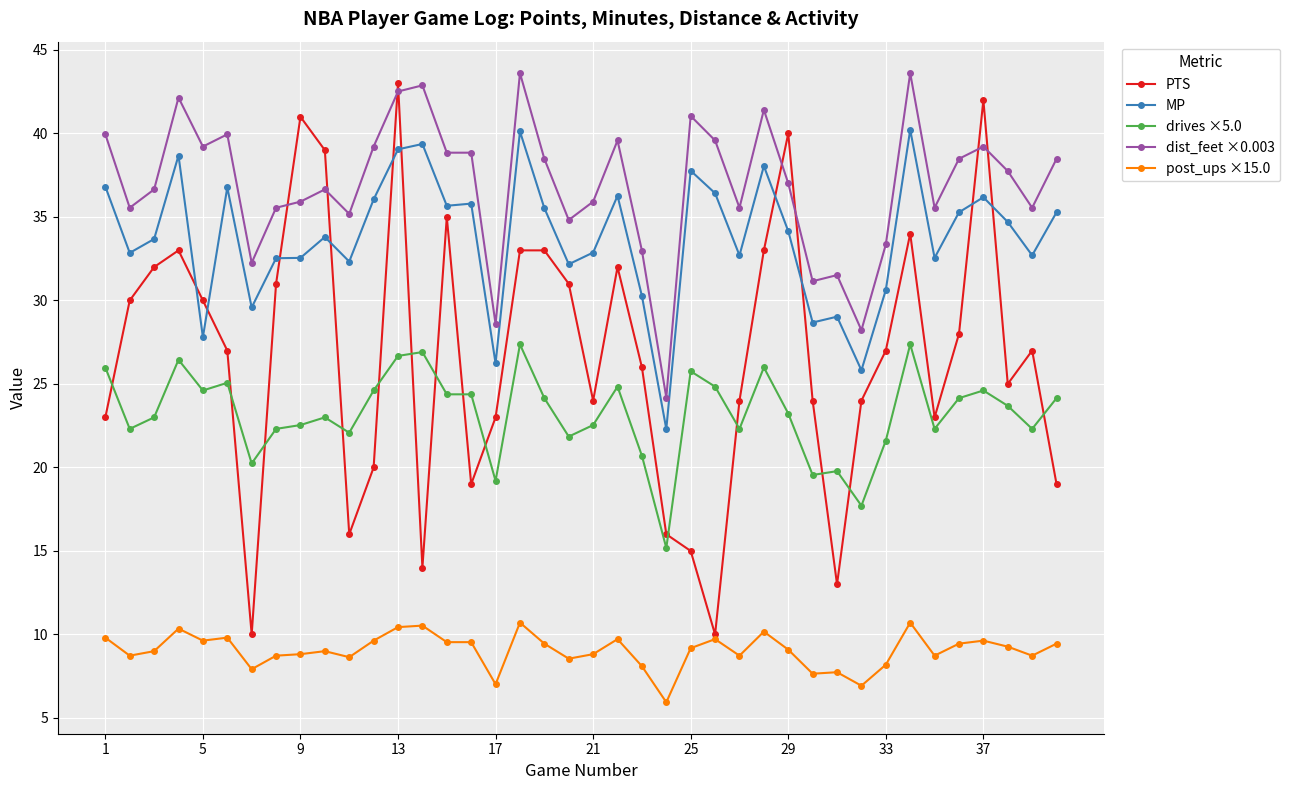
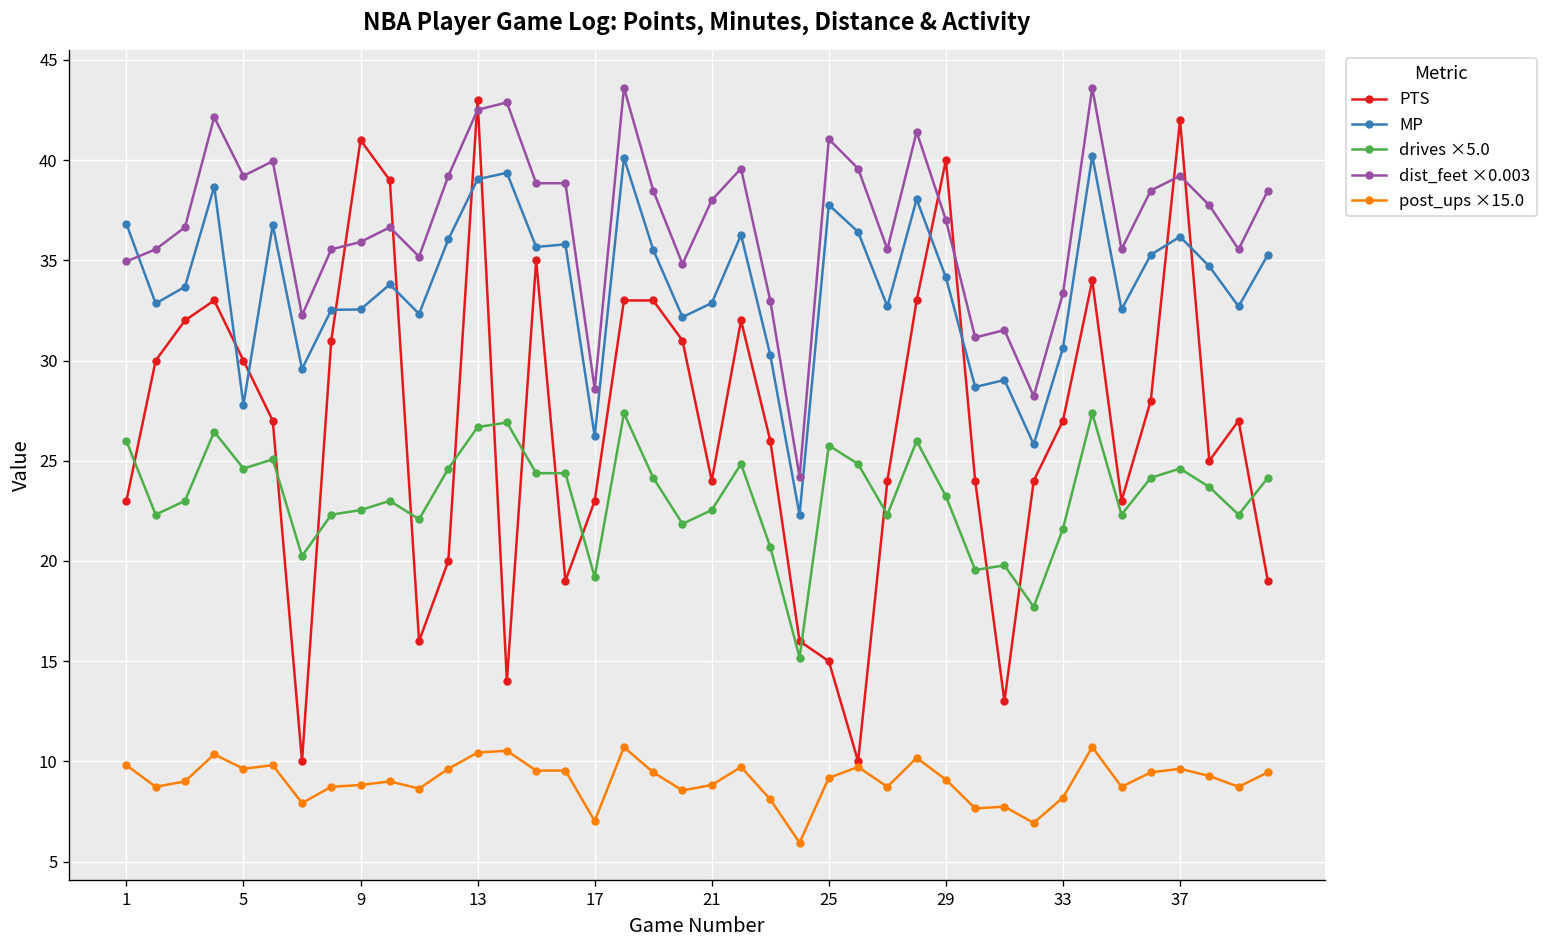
  {
    "PTS": {
      "1": 23.0,
      "5": 30.0,
      "9": 41.0,
      "13": 43.0,
      "17": 23.0,
      "21": 24.0,
      "25": 15.0,
      "29": 40.0,
      "33": 27.0,
      "37": 42.0
    },
    "MP": {
      "1": 36.8,
      "5": 27.8,
      "9": 32.6,
      "13": 39.1,
      "17": 26.2,
      "21": 32.9,
      "25": 37.8,
      "29": 34.2,
      "33": 30.6,
      "37": 36.2
    },
    "drives ×5.0": {
      "1": 26.0,
      "5": 24.6,
      "9": 22.5,
      "13": 26.7,
      "17": 19.2,
      "21": 22.5,
      "25": 25.8,
      "29": 23.2,
      "33": 21.6,
      "37": 24.6
    },
    "dist_feet ×0.003": {
-     "1": 39.9,
+     "1": 34.9,
      "5": 39.2,
      "9": 35.9,
      "13": 42.5,
      "17": 28.6,
-     "21": 35.9,
+     "21": 38.0,
      "25": 41.0,
      "29": 37.0,
      "33": 33.4,
      "37": 39.2
    },
    "post_ups ×15.0": {
      "1": 9.8,
      "5": 9.6,
      "9": 8.8,
      "13": 10.4,
      "17": 7.0,
      "21": 8.8,
      "25": 9.2,
      "29": 9.1,
      "33": 8.2,
      "37": 9.6
    }
  }
